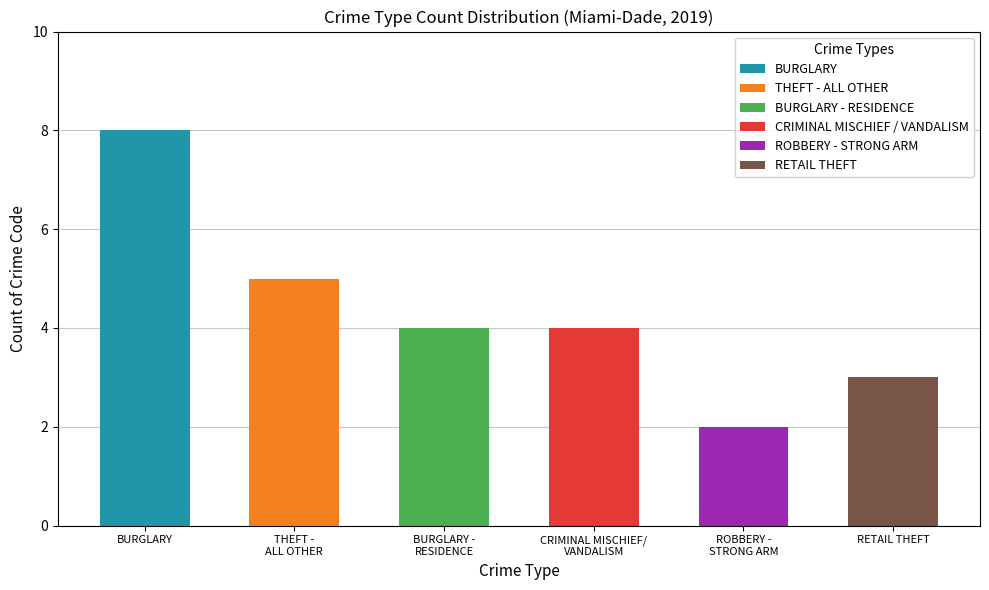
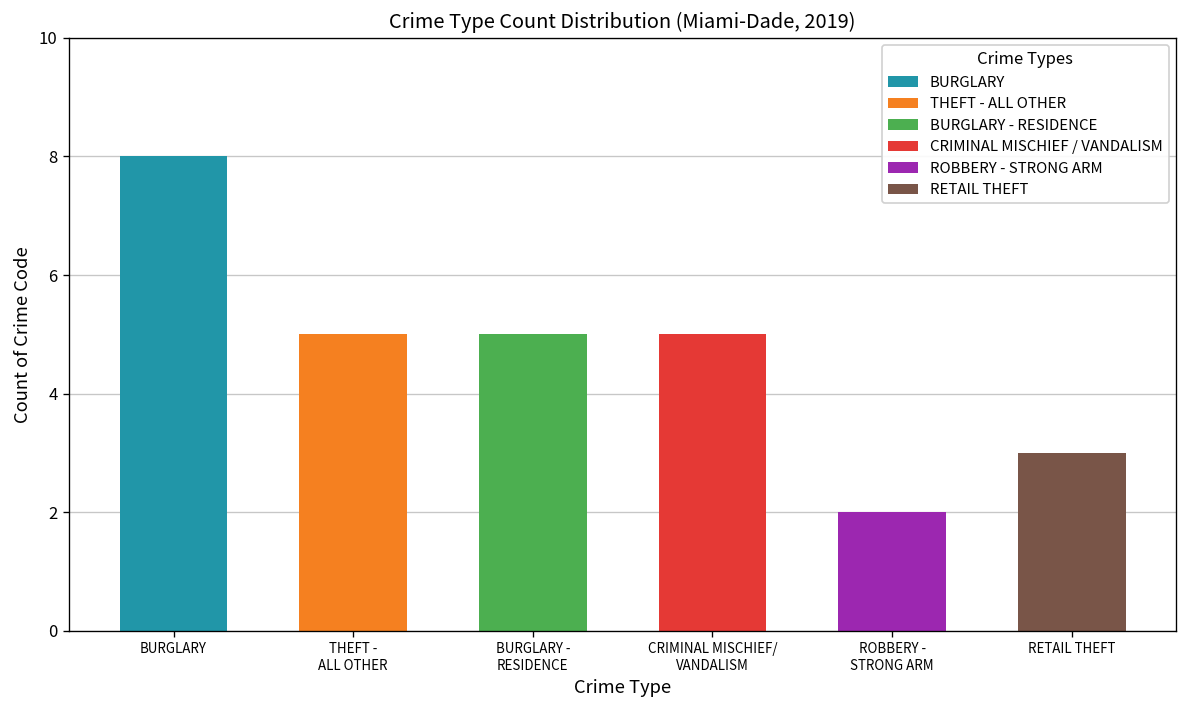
  {
    "BURGLARY": 8,
    "THEFT - ALL OTHER": 5,
-   "BURGLARY - RESIDENCE": 4,
-   "CRIMINAL MISCHIEF/ VANDALISM": 4,
+   "BURGLARY - RESIDENCE": 5,
+   "CRIMINAL MISCHIEF/ VANDALISM": 5,
    "ROBBERY - STRONG ARM": 2,
    "RETAIL THEFT": 3
  }
